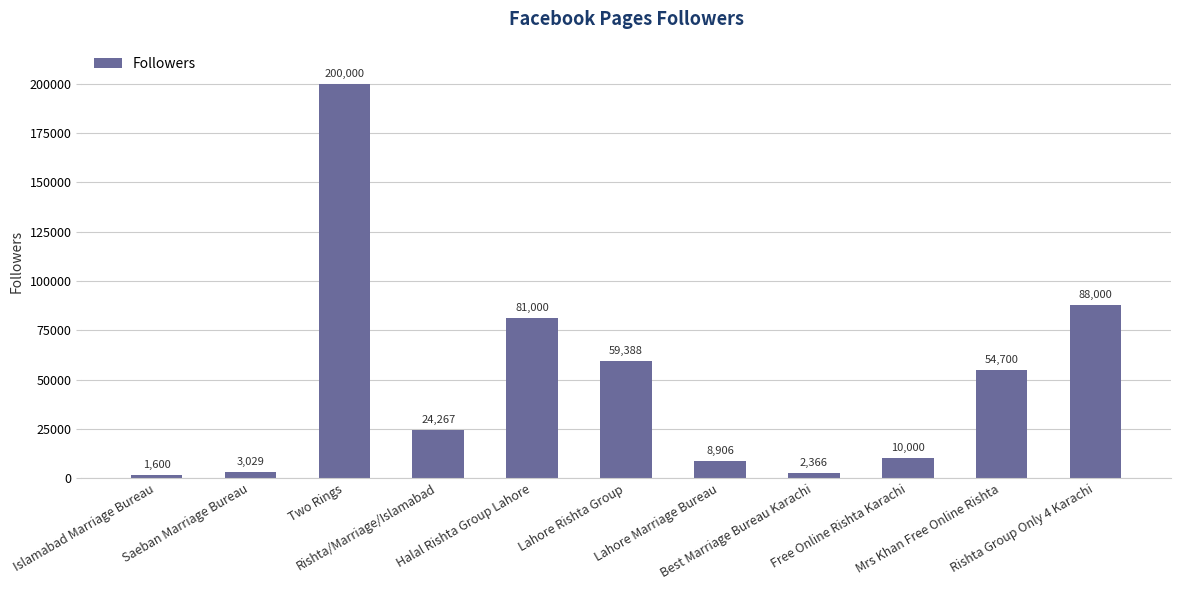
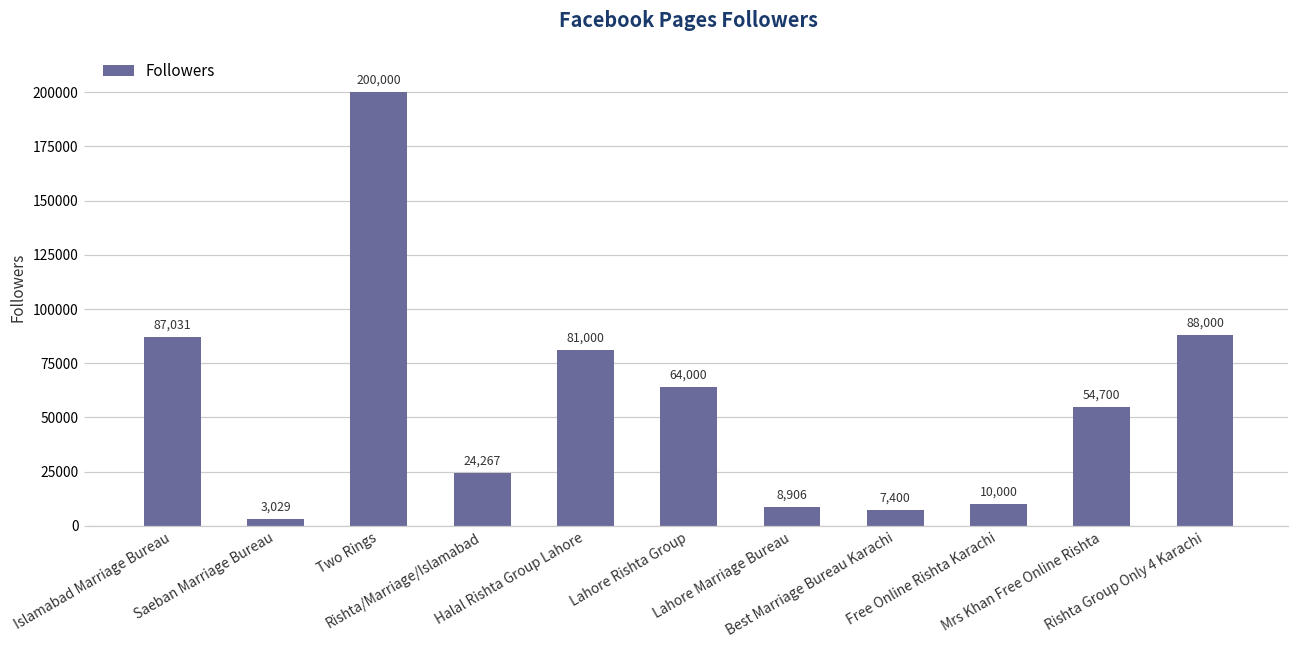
  {
-   "Islamabad Marriage Bureau": "1,600",
+   "Islamabad Marriage Bureau": "87,031",
    "Two Rings": "200,000",
    "Rishta/Marriage/Islamabad": "24,267",
    "Halal Rishta Group Lahore": "81,000",
-   "Lahore Rishta Group": "59,388",
+   "Lahore Rishta Group": "64,000",
    "Lahore Marriage Bureau": "8,906",
-   "Best Marriage Bureau Karachi": "2,366",
+   "Best Marriage Bureau Karachi": "7,400",
    "Free Online Rishta Karachi": "10,000",
    "Mrs Khan Free Online Rishta": "54,700",
    "Rishta Group Only 4 Karachi": "88,000"
  }
